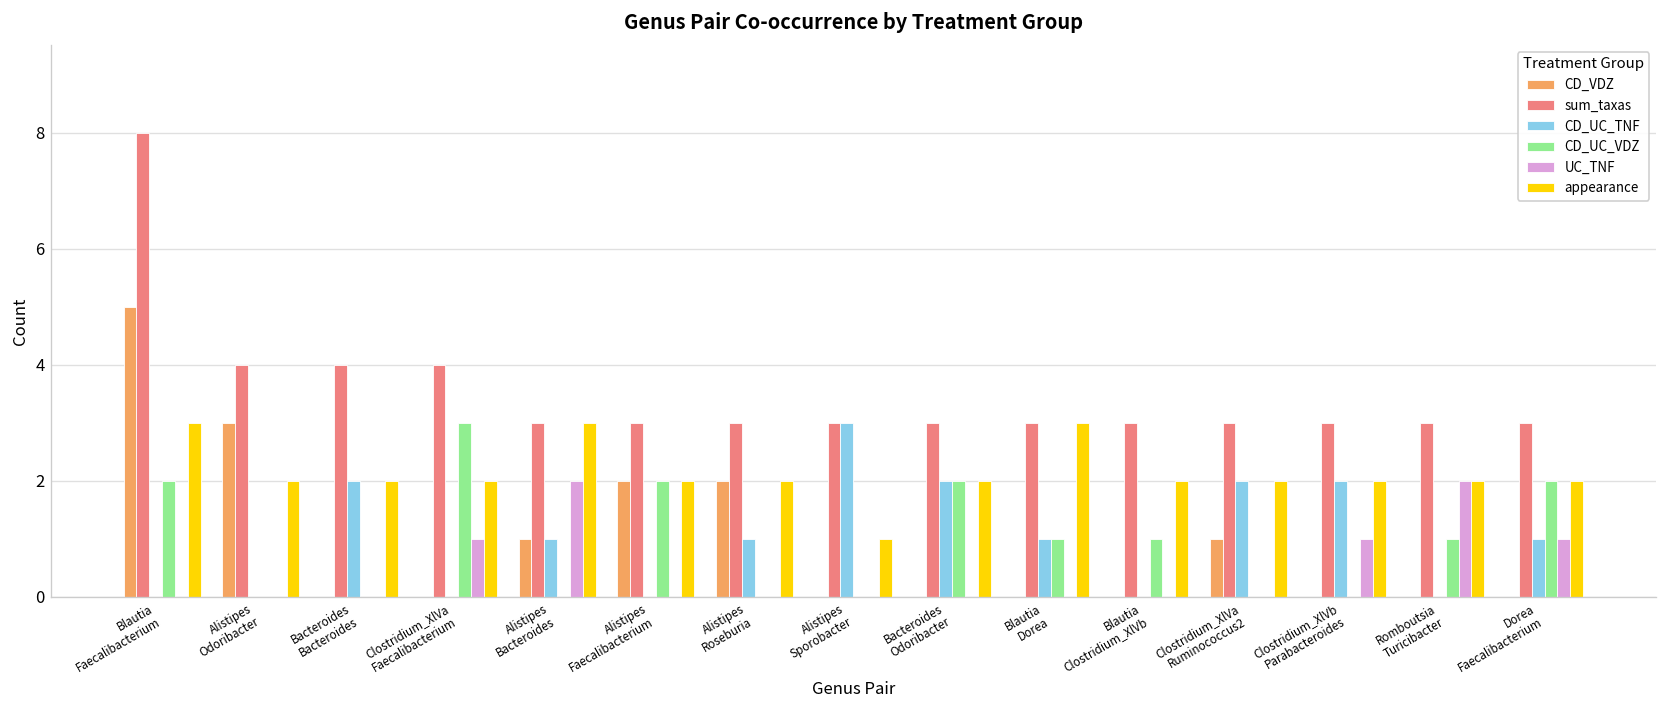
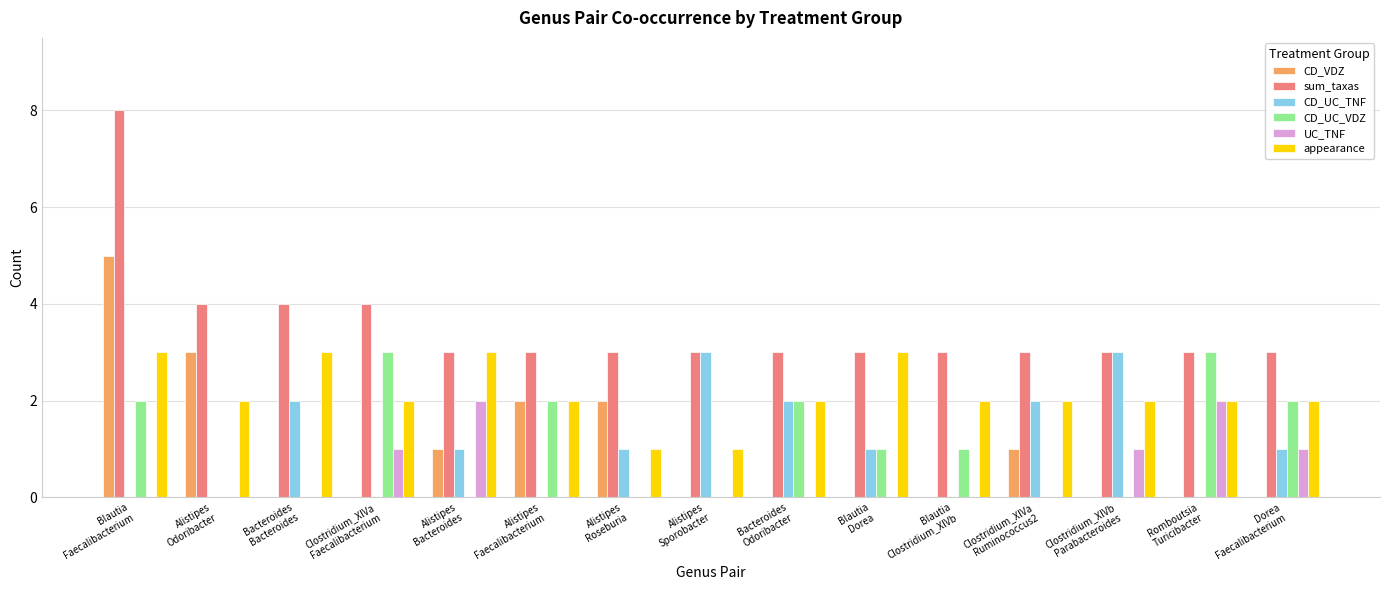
  {
    "CD_UC_TNF": {
      "Blautia Faecalibacterium": 0,
      "Alistipes Odoribacter": 0,
      "Bacteroides Bacteroides": 2,
      "Clostridium_XlVa Faecalibacterium": 0,
      "Alistipes Bacteroides": 1,
      "Alistipes Faecalibacterium": 0,
      "Alistipes Roseburia": 1,
      "Alistipes Sporobacter": 3,
      "Bacteroides Odoribacter": 2,
      "Blautia Dorea": 1,
      "Blautia Clostridium_XlVb": 0,
      "Clostridium_XlVa Ruminococcus2": 2,
-     "Clostridium_XlVb Parabacteroides": 2,
+     "Clostridium_XlVb Parabacteroides": 3,
      "Romboutsia Turicibacter": 0,
      "Dorea Faecalibacterium": 1
    },
    "CD_UC_VDZ": {
      "Blautia Faecalibacterium": 2,
      "Alistipes Odoribacter": 0,
      "Bacteroides Bacteroides": 0,
      "Clostridium_XlVa Faecalibacterium": 3,
      "Alistipes Bacteroides": 0,
      "Alistipes Faecalibacterium": 2,
      "Alistipes Roseburia": 0,
      "Alistipes Sporobacter": 0,
      "Bacteroides Odoribacter": 2,
      "Blautia Dorea": 1,
      "Blautia Clostridium_XlVb": 1,
      "Clostridium_XlVa Ruminococcus2": 0,
      "Clostridium_XlVb Parabacteroides": 0,
-     "Romboutsia Turicibacter": 1,
+     "Romboutsia Turicibacter": 3,
      "Dorea Faecalibacterium": 2
    },
    "UC_TNF": {
      "Blautia Faecalibacterium": 0,
      "Alistipes Odoribacter": 0,
      "Bacteroides Bacteroides": 0,
      "Clostridium_XlVa Faecalibacterium": 1,
      "Alistipes Bacteroides": 2,
      "Alistipes Faecalibacterium": 0,
      "Alistipes Roseburia": 0,
      "Alistipes Sporobacter": 0,
      "Bacteroides Odoribacter": 0,
      "Blautia Dorea": 0,
      "Blautia Clostridium_XlVb": 0,
      "Clostridium_XlVa Ruminococcus2": 0,
      "Clostridium_XlVb Parabacteroides": 1,
      "Romboutsia Turicibacter": 2,
      "Dorea Faecalibacterium": 1
    },
    "appearance": {
      "Blautia Faecalibacterium": 3,
      "Alistipes Odoribacter": 2,
-     "Bacteroides Bacteroides": 2,
+     "Bacteroides Bacteroides": 3,
      "Clostridium_XlVa Faecalibacterium": 2,
      "Alistipes Bacteroides": 3,
      "Alistipes Faecalibacterium": 2,
-     "Alistipes Roseburia": 2,
+     "Alistipes Roseburia": 1,
      "Alistipes Sporobacter": 1,
      "Bacteroides Odoribacter": 2,
      "Blautia Dorea": 3,
      "Blautia Clostridium_XlVb": 2,
      "Clostridium_XlVa Ruminococcus2": 2,
      "Clostridium_XlVb Parabacteroides": 2,
      "Romboutsia Turicibacter": 2,
      "Dorea Faecalibacterium": 2
    }
  }
